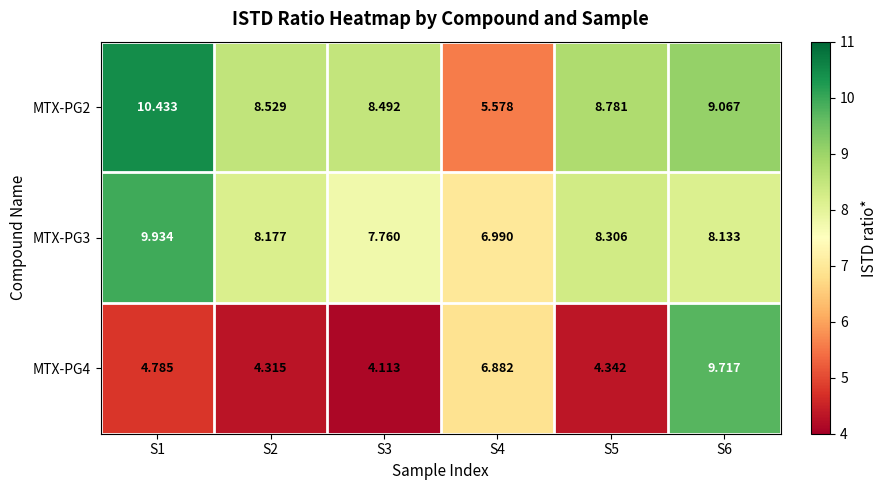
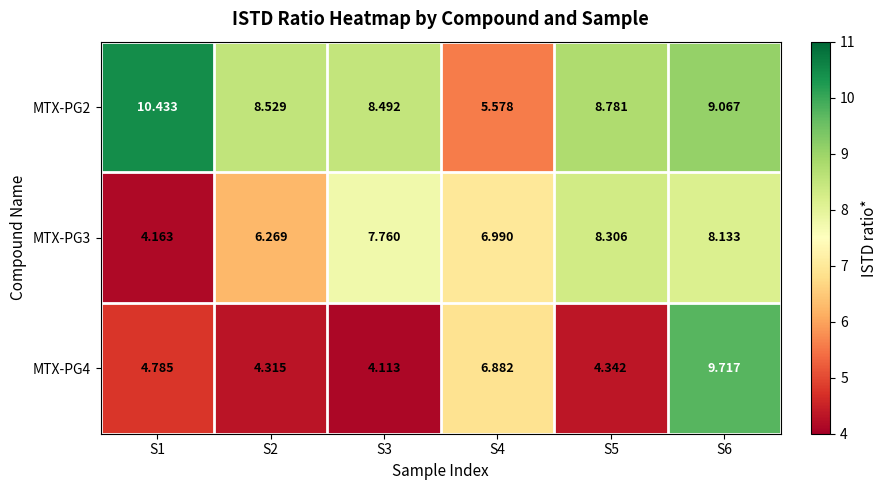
  {
    "MTX-PG2": {
      "S1": 10.433,
      "S2": 8.529,
      "S3": 8.492,
      "S4": 5.578,
      "S5": 8.781,
      "S6": 9.067
    },
    "MTX-PG3": {
-     "S1": 9.934,
-     "S2": 8.177,
+     "S1": 4.163,
+     "S2": 6.269,
      "S3": 7.760,
      "S4": 6.990,
      "S5": 8.306,
      "S6": 8.133
    },
    "MTX-PG4": {
      "S1": 4.785,
      "S2": 4.315,
      "S3": 4.113,
      "S4": 6.882,
      "S5": 4.342,
      "S6": 9.717
    }
  }
